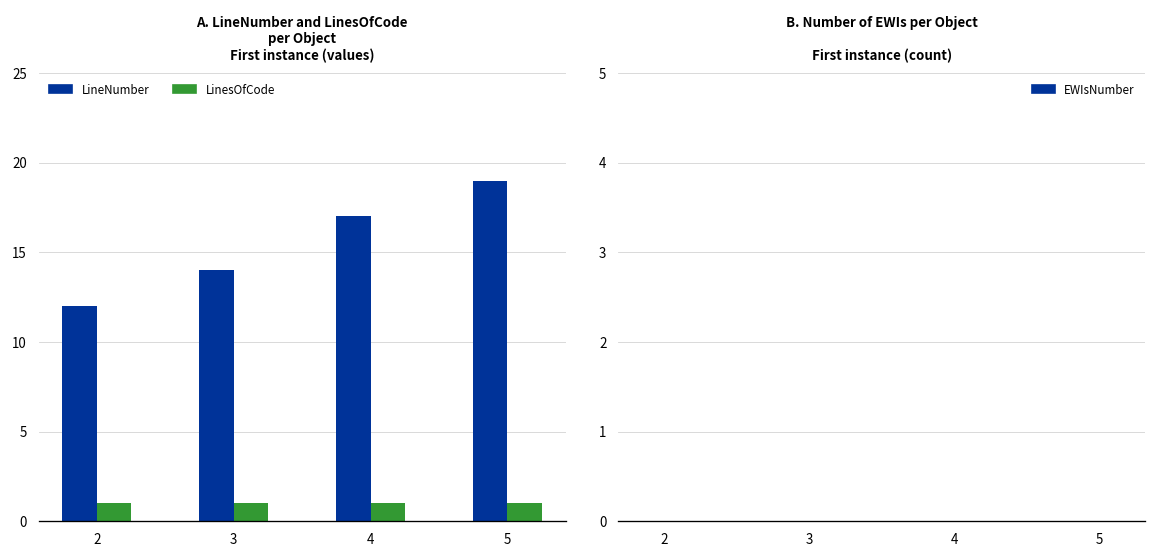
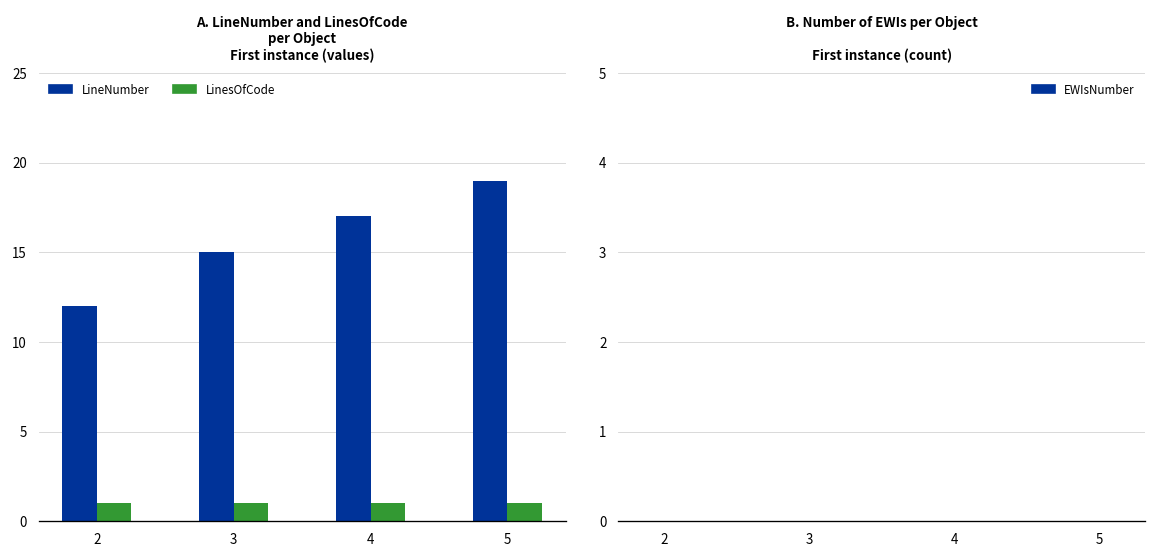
  {
    "A. LineNumber and LinesOfCode per Object First instance (values)": {
      "LineNumber": {
        "2": 12,
-       "3": 14,
+       "3": 15,
        "4": 17,
        "5": 19
      },
      "LinesOfCode": {
        "2": 1,
        "3": 1,
        "4": 1,
        "5": 1
      }
    },
    "B. Number of EWIs per Object First instance (count)": {
      "2": 0.0,
      "3": 0.0,
      "4": 0.0,
      "5": 0.0
    }
  }
